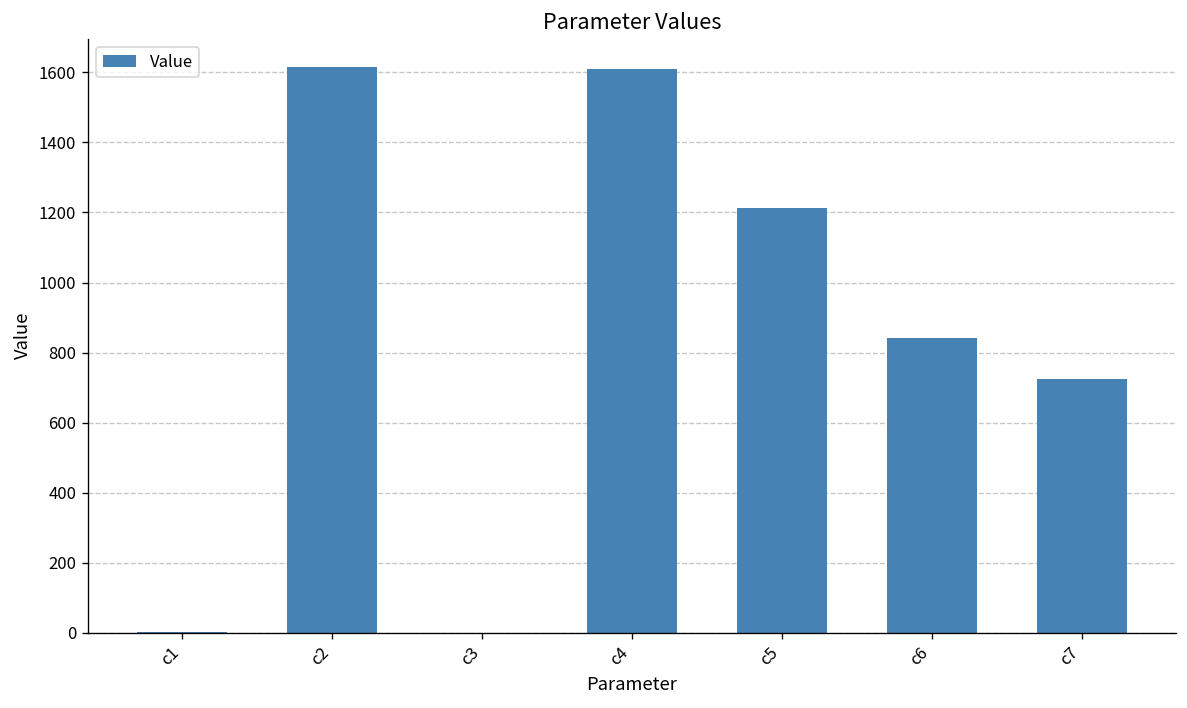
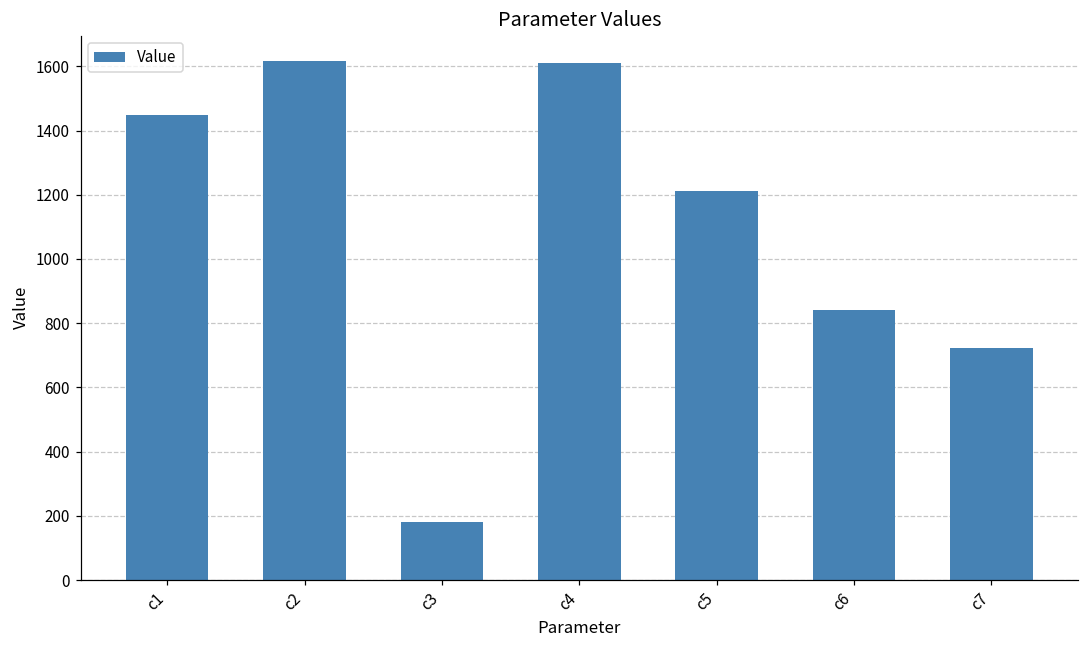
  {
-   "c1": 0,
+   "c1": 1450,
    "c2": 1620,
-   "c3": 0,
+   "c3": 180,
    "c4": 1610,
    "c5": 1210,
    "c6": 840,
    "c7": 720
  }
